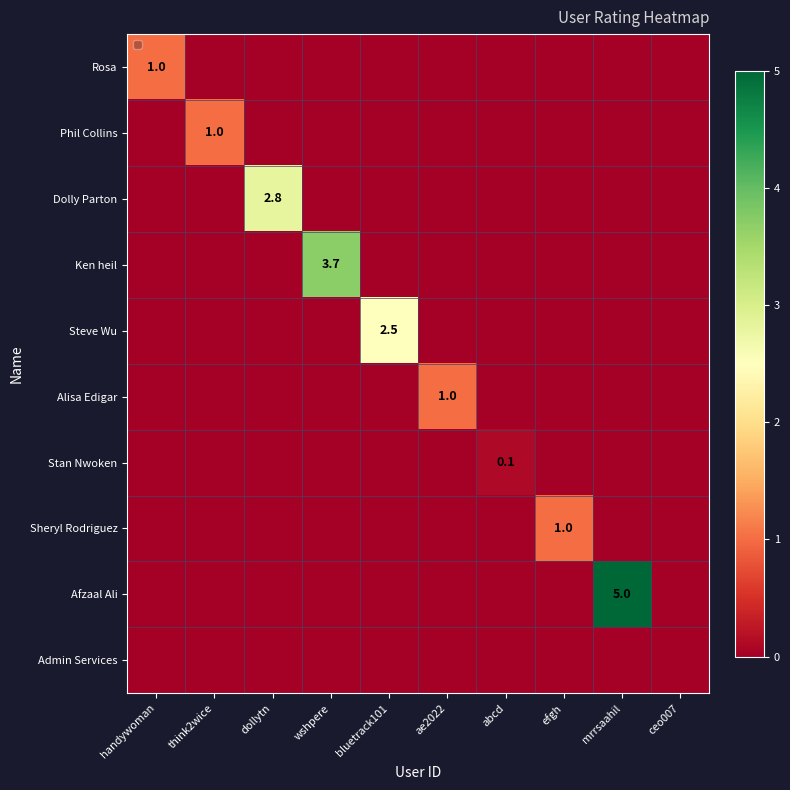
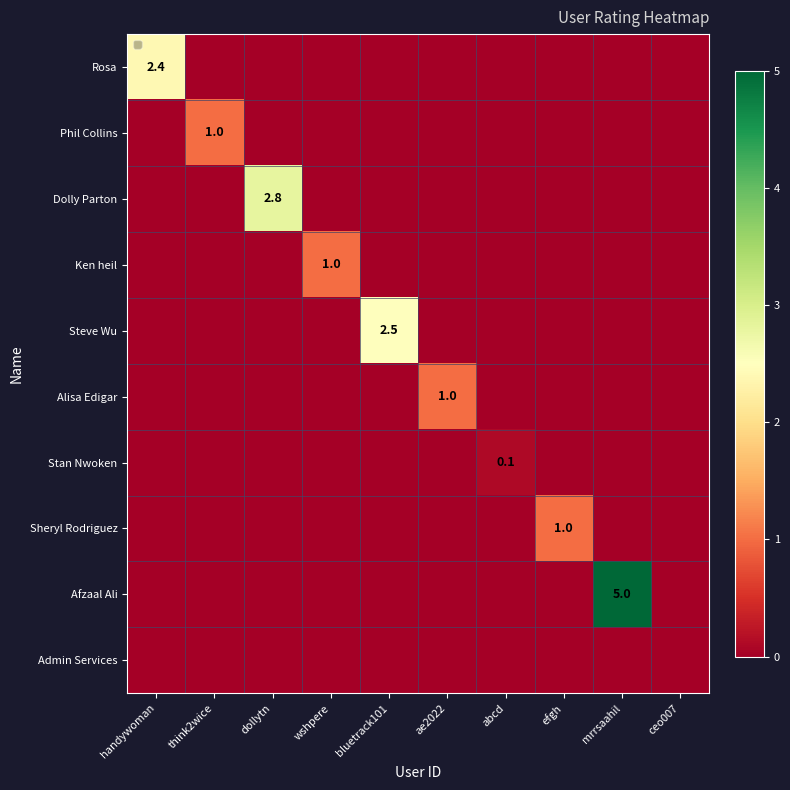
  {
    "Rosa": {
-     "handywoman": 1.0
+     "handywoman": 2.4
    },
    "Phil Collins": {
      "think2wice": 1.0
    },
    "Dolly Parton": {
      "dollytn": 2.8
    },
    "Ken heil": {
-     "wshpere": 3.7
+     "wshpere": 1.0
    },
    "Steve Wu": {
      "bluetrack101": 2.5
    },
    "Alisa Edigar": {
      "ae2022": 1.0
    },
    "Stan Nwoken": {
      "abcd": 0.1
    },
    "Sheryl Rodriguez": {
      "efgh": 1.0
    },
    "Afzaal Ali": {
      "mrrsaahil": 5.0
    }
  }
